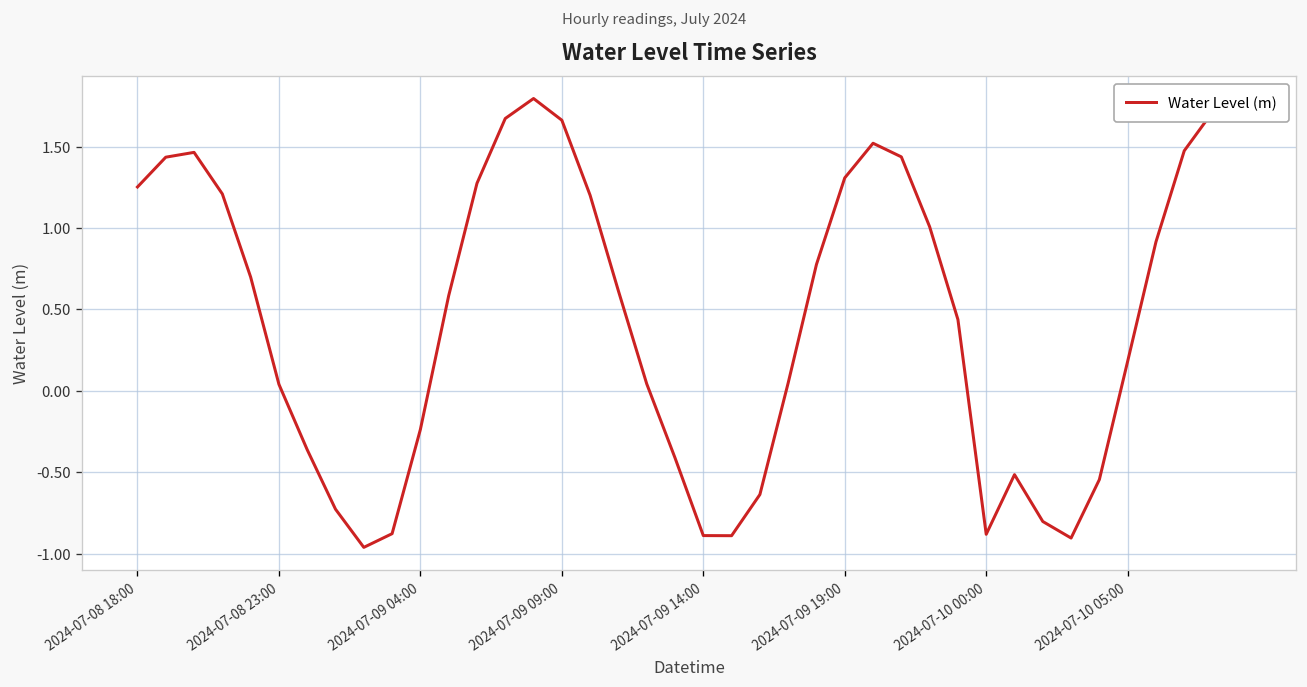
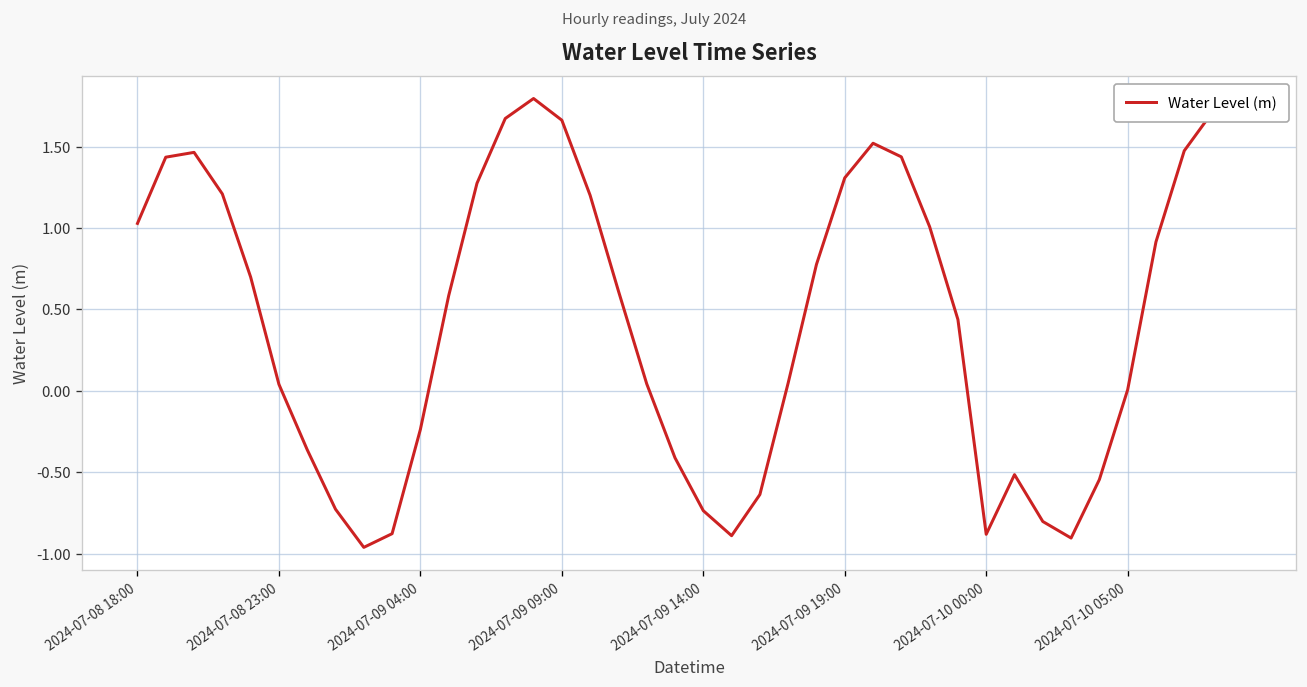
  {
-   "2024-07-08 18:00": 1.25,
+   "2024-07-08 18:00": 1.03,
    "2024-07-08 23:00": 0.04,
    "2024-07-09 04:00": -0.24,
    "2024-07-09 09:00": 1.66,
-   "2024-07-09 14:00": -0.89,
+   "2024-07-09 14:00": -0.74,
    "2024-07-09 19:00": 1.31,
    "2024-07-10 00:00": -0.88,
-   "2024-07-10 05:00": 0.18
+   "2024-07-10 05:00": 0.01
  }
